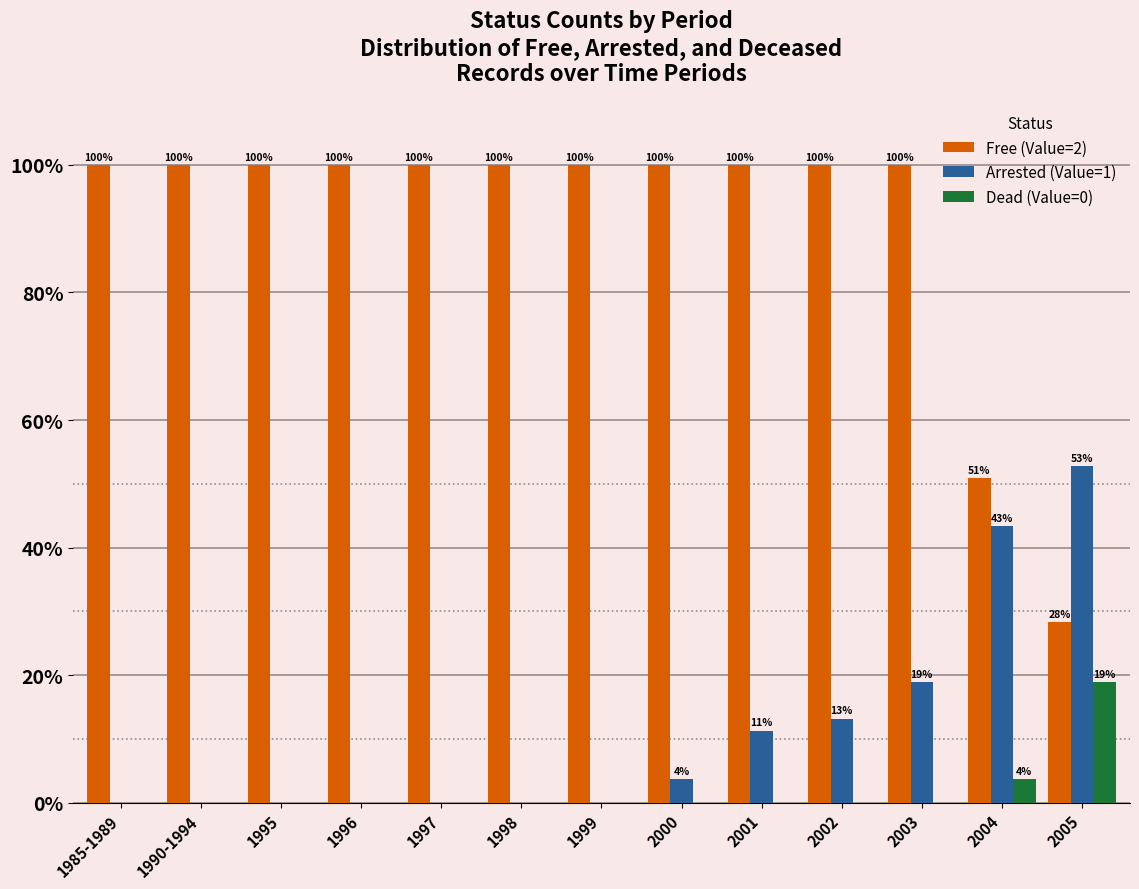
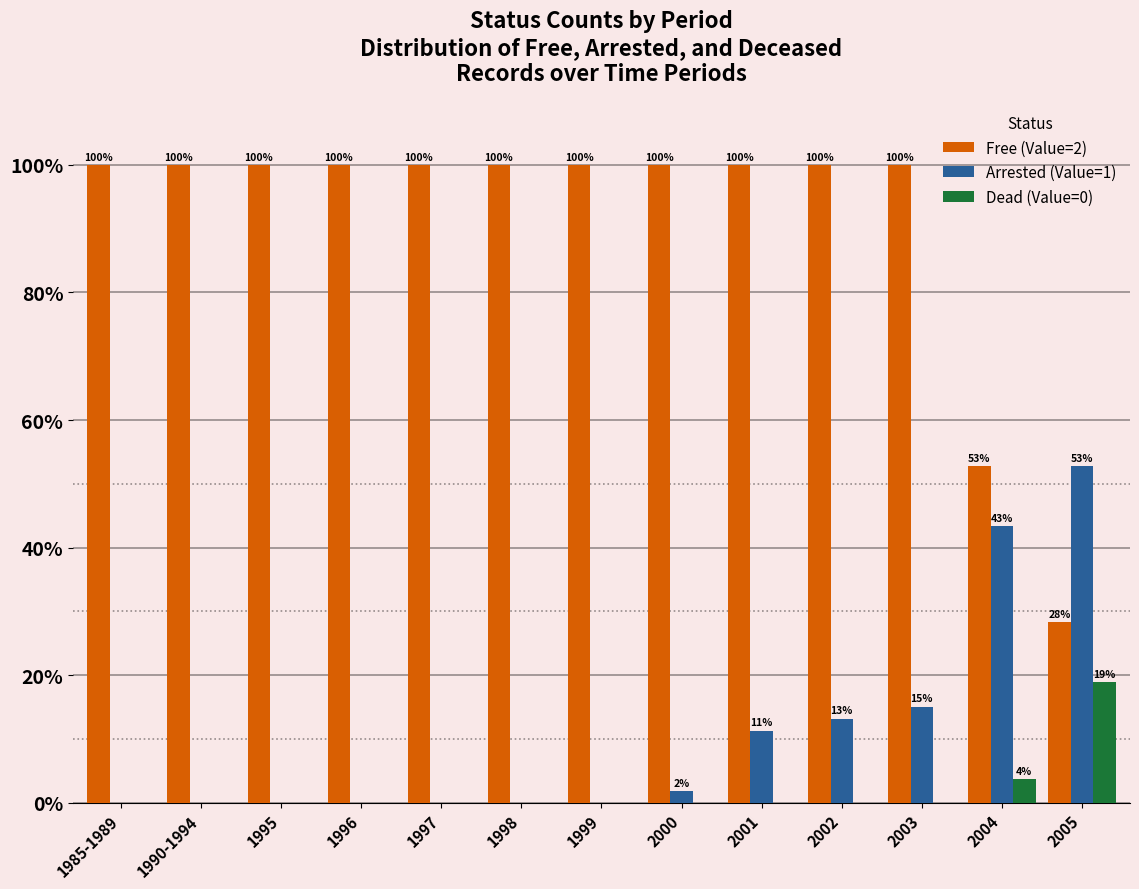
  {
    "Free (Value=2)": {
      "1985-1989": "100%",
      "1990-1994": "100%",
      "1995": "100%",
      "1996": "100%",
      "1997": "100%",
      "1998": "100%",
      "1999": "100%",
      "2000": "100%",
      "2001": "100%",
      "2002": "100%",
      "2003": "100%",
-     "2004": "51%",
+     "2004": "53%",
      "2005": "28%"
    },
    "Arrested (Value=1)": {
-     "2000": "4%",
+     "2000": "2%",
      "2001": "11%",
      "2002": "13%",
-     "2003": "19%",
+     "2003": "15%",
      "2004": "43%",
      "2005": "53%"
    },
    "Dead (Value=0)": {
      "2004": "4%",
      "2005": "19%"
    }
  }
